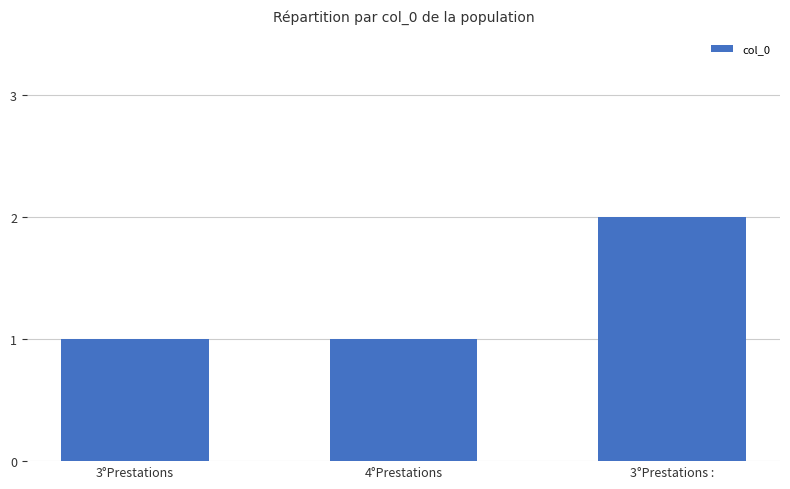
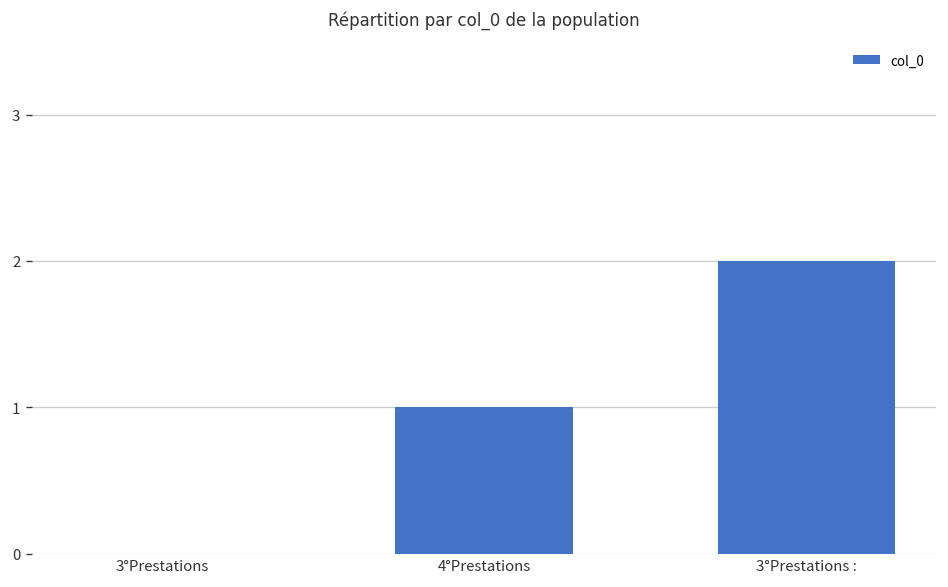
  {
-   "3°Prestations": 1,
+   "3°Prestations": 0,
    "4°Prestations": 1,
    "3°Prestations :": 2
  }
